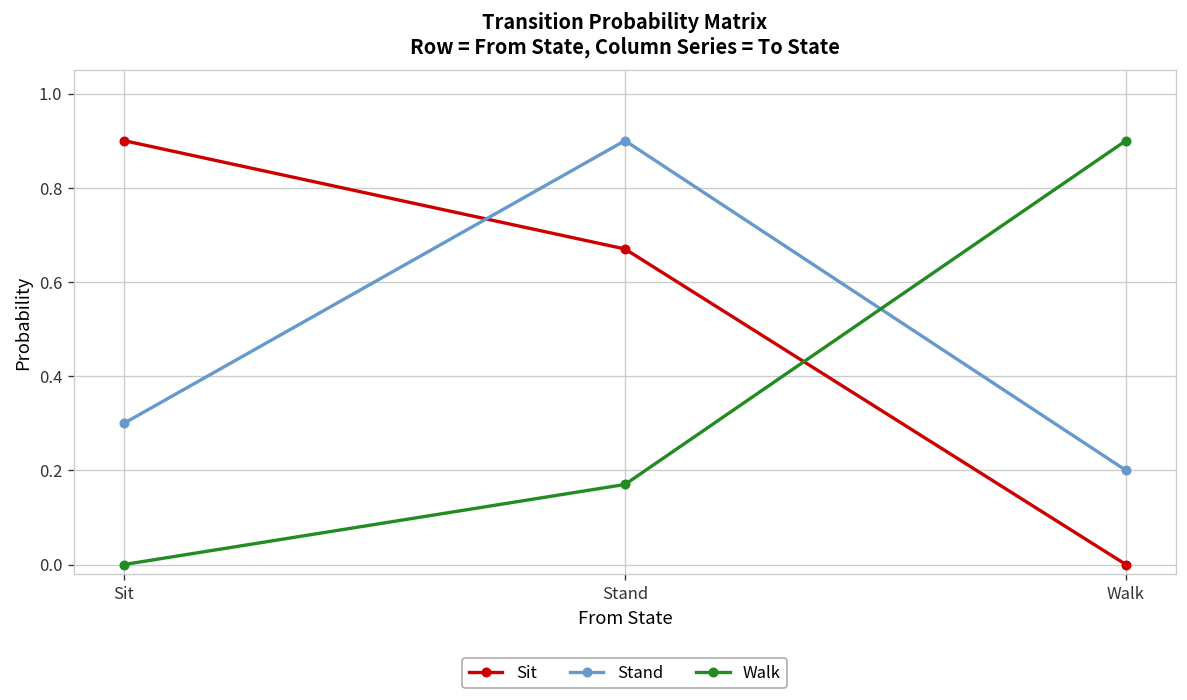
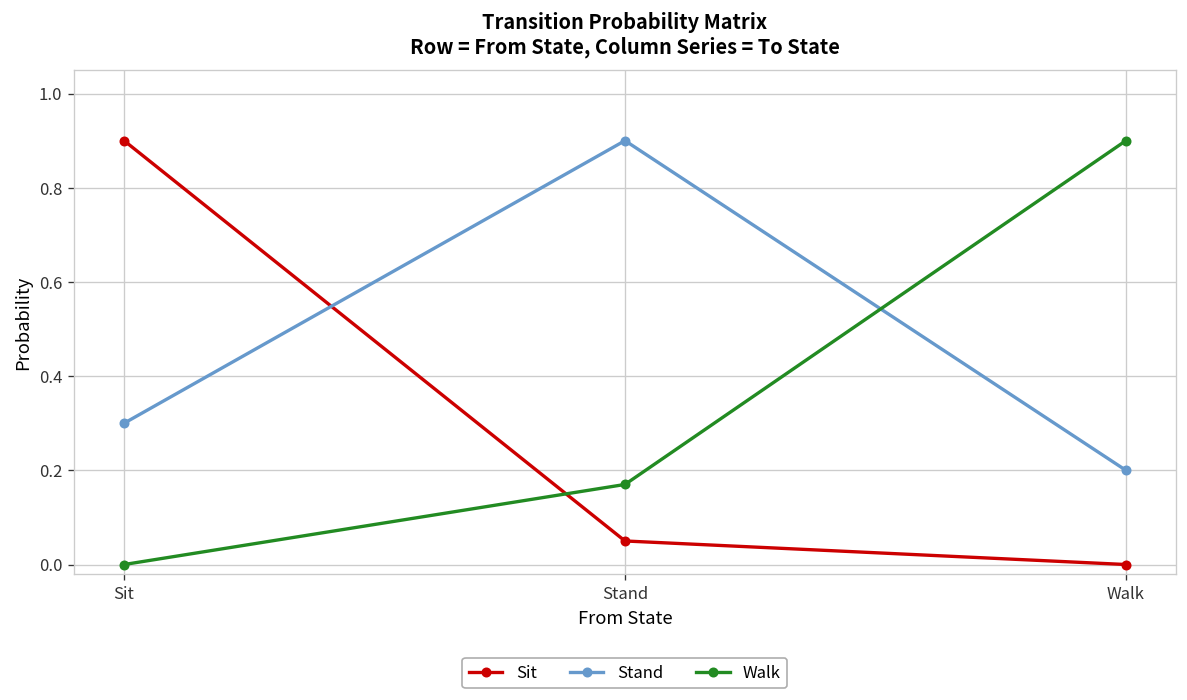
  {
    "Sit": {
      "Sit": 0.90,
-     "Stand": 0.67,
+     "Stand": 0.05,
      "Walk": 0.00
    },
    "Stand": {
      "Sit": 0.30,
      "Stand": 0.90,
      "Walk": 0.20
    },
    "Walk": {
      "Sit": 0.00,
      "Stand": 0.17,
      "Walk": 0.90
    }
  }
